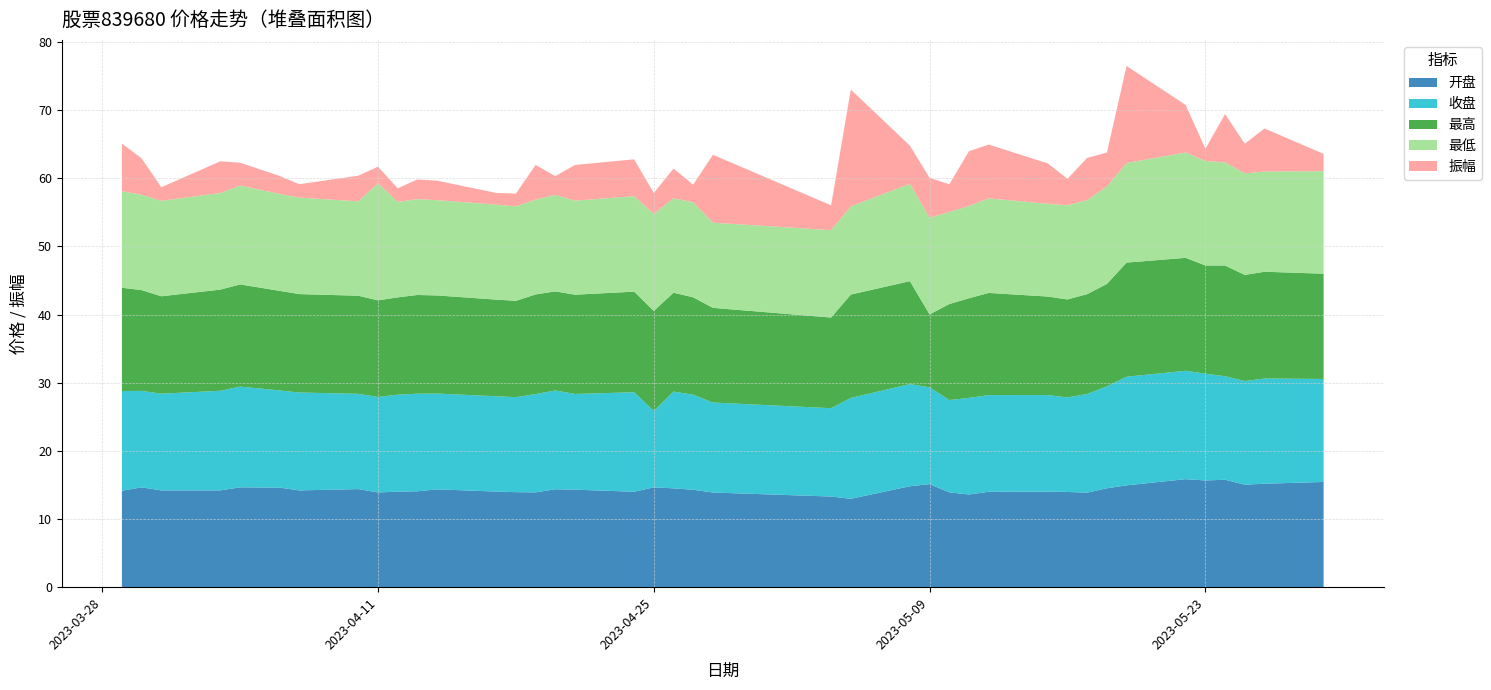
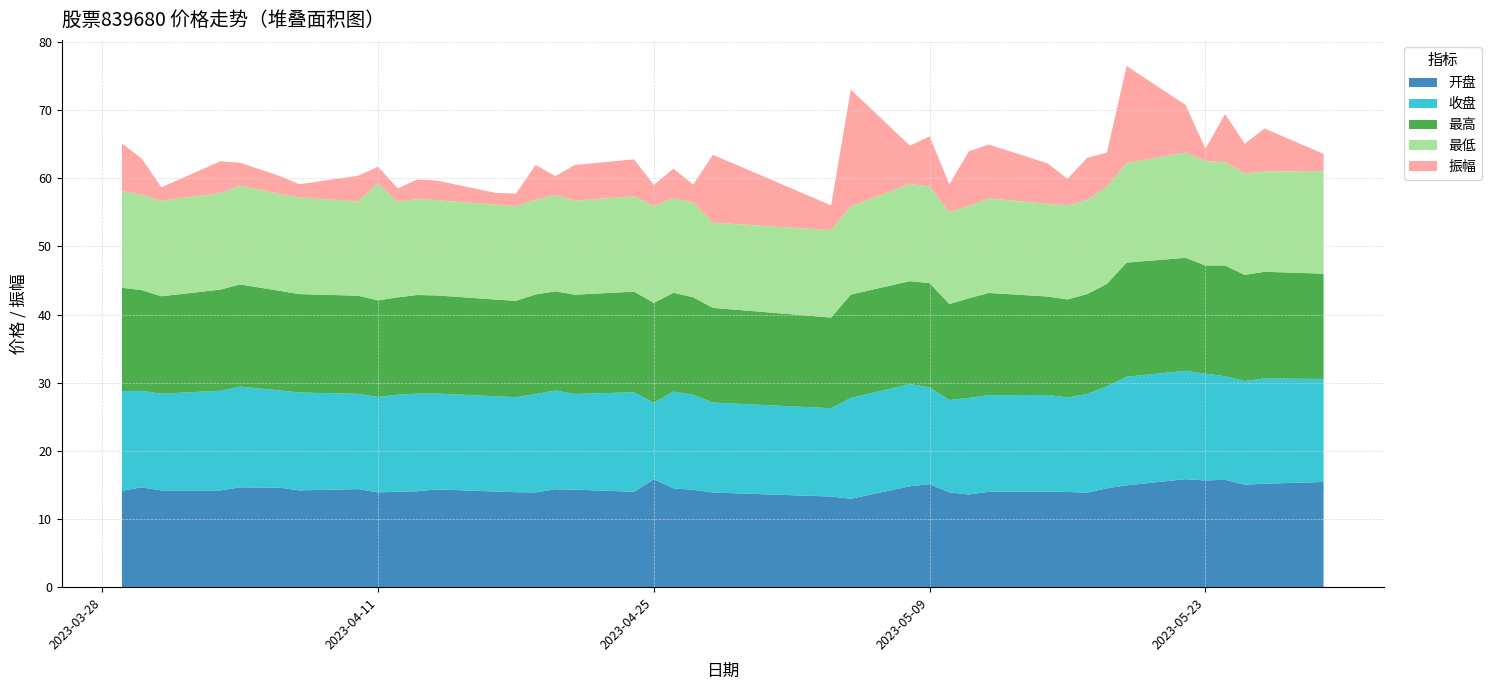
  {
    "开盘": {
      "2023-04-11": 14,
-     "2023-04-25": 15,
+     "2023-04-25": 16,
      "2023-05-09": 15,
      "2023-05-23": 16
    },
    "收盘": {
      "2023-04-11": 14,
      "2023-04-25": 11,
      "2023-05-09": 14,
      "2023-05-23": 16
    },
    "最高": {
      "2023-04-11": 14,
      "2023-04-25": 15,
-     "2023-05-09": 11,
+     "2023-05-09": 15,
      "2023-05-23": 16
    },
    "最低": {
      "2023-04-11": 17,
      "2023-04-25": 14,
      "2023-05-09": 14,
      "2023-05-23": 15
    },
    "振幅": {
      "2023-04-11": 2,
      "2023-04-25": 3,
-     "2023-05-09": 6,
+     "2023-05-09": 7,
      "2023-05-23": 2
    }
  }
